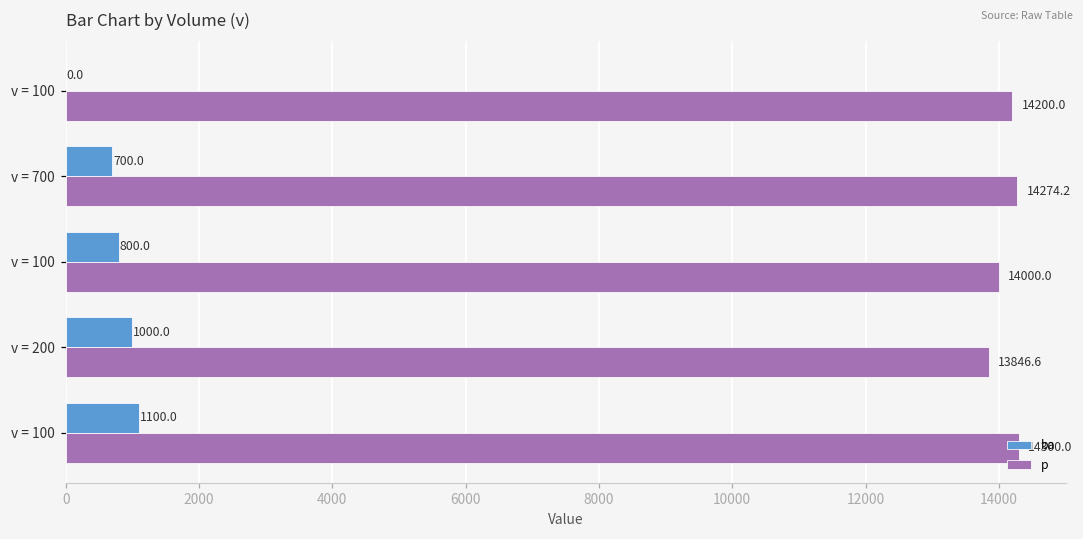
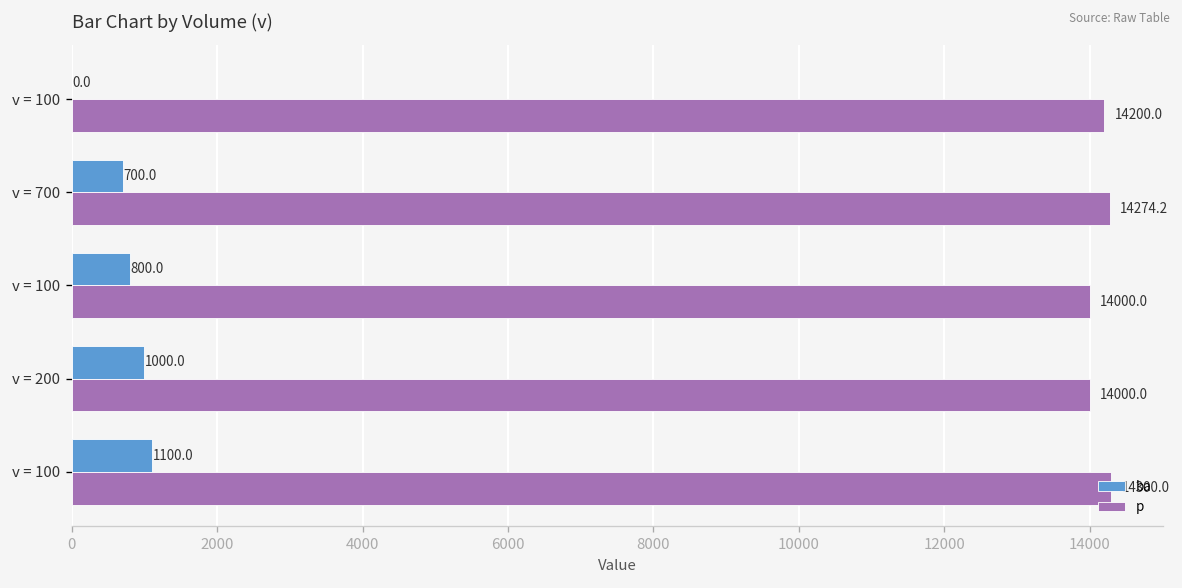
  {
    "ba": {
      "v = 700": 700.0,
      "v = 200": 1000.0
    },
    "p": {
      "v = 700": 14274.2,
-     "v = 200": 13846.6
+     "v = 200": 14000.0
    }
  }
